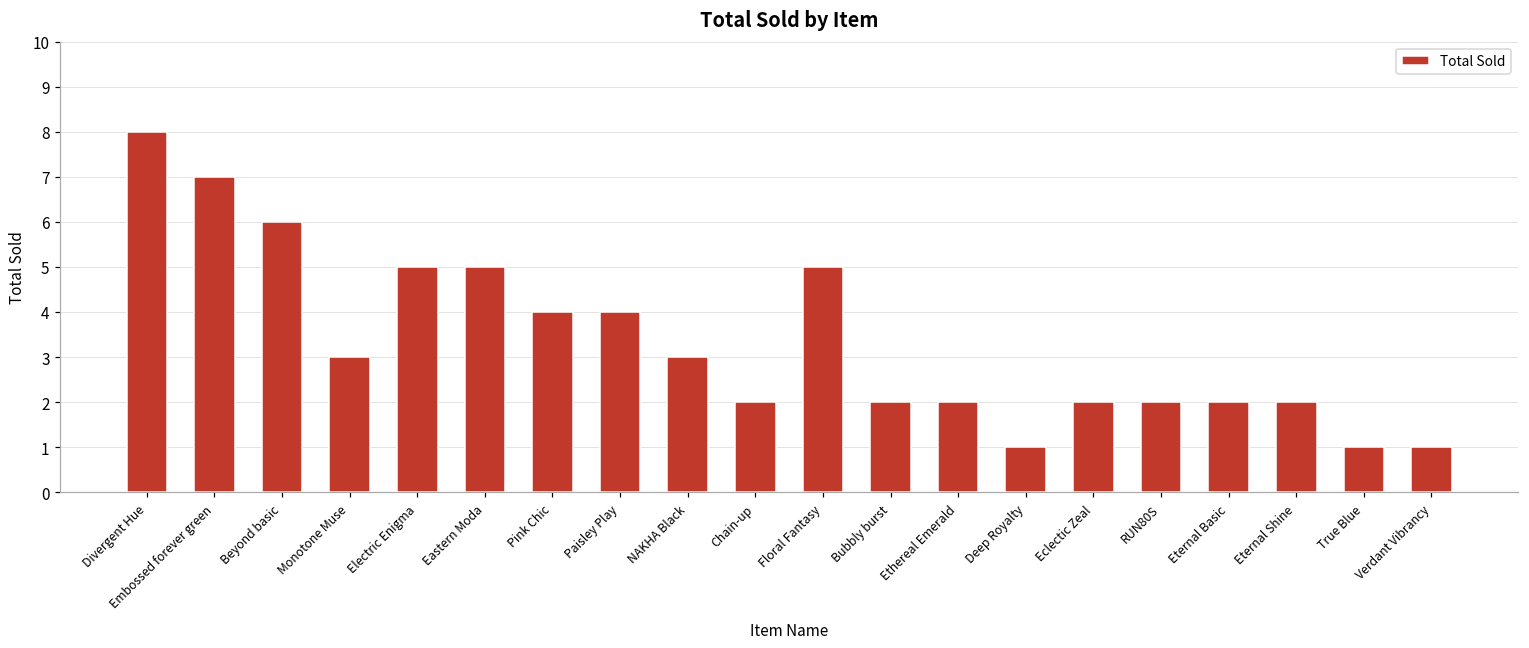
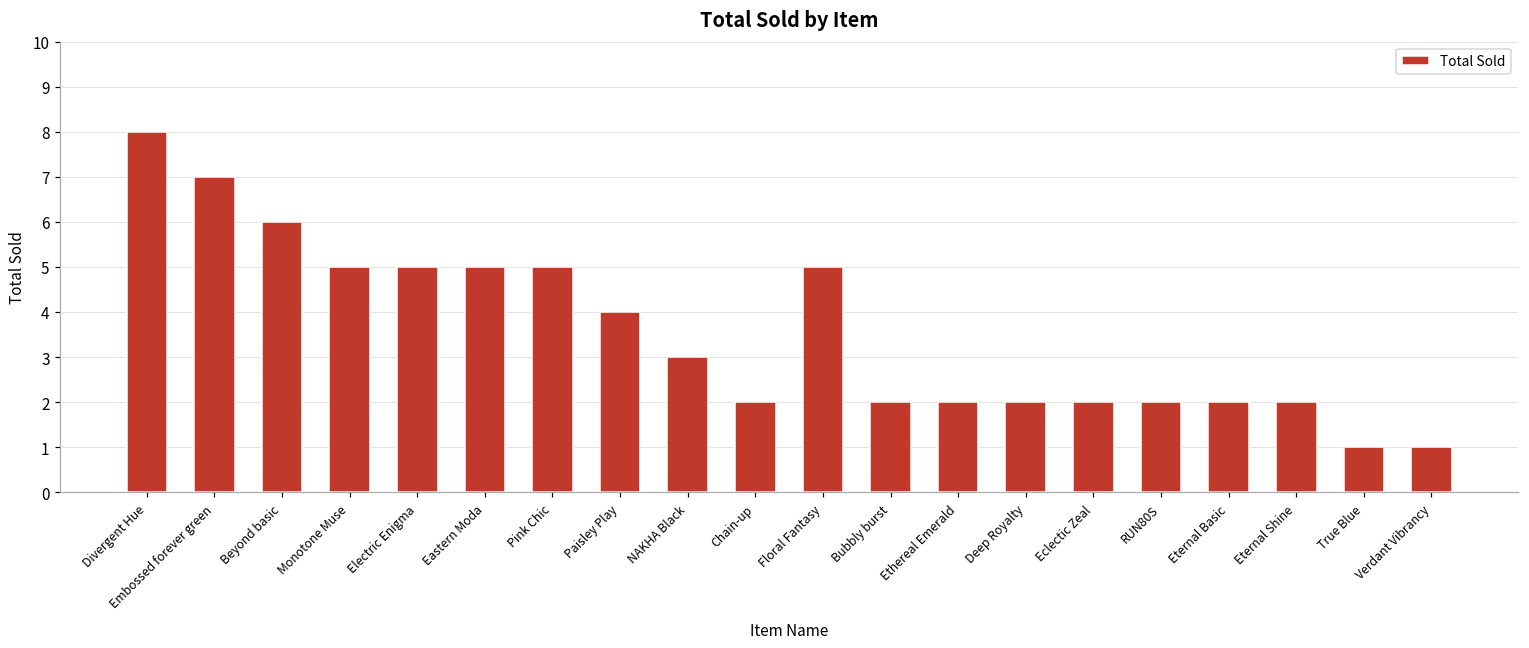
  {
    "Divergent Hue": 8,
    "Embossed forever green": 7,
    "Beyond basic": 6,
-   "Monotone Muse": 3,
+   "Monotone Muse": 5,
    "Electric Enigma": 5,
    "Eastern Moda": 5,
-   "Pink Chic": 4,
+   "Pink Chic": 5,
    "Paisley Play": 4,
    "NAKHA Black": 3,
    "Chain-up": 2,
    "Floral Fantasy": 5,
    "Bubbly burst": 2,
    "Ethereal Emerald": 2,
-   "Deep Royalty": 1,
+   "Deep Royalty": 2,
    "Eclectic Zeal": 2,
    "RUN80S": 2,
    "Eternal Basic": 2,
    "Eternal Shine": 2,
    "True Blue": 1,
    "Verdant Vibrancy": 1
  }
